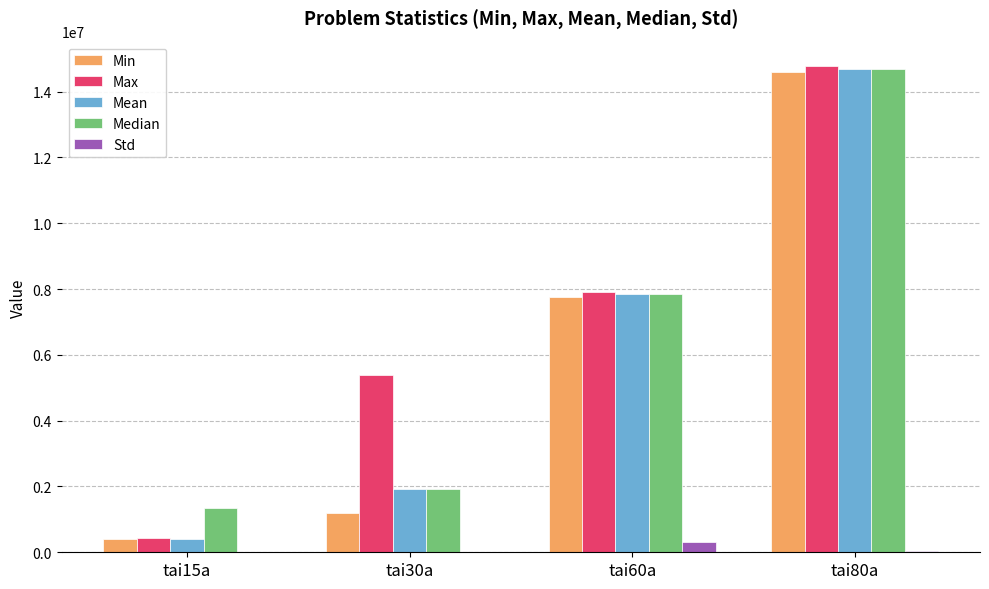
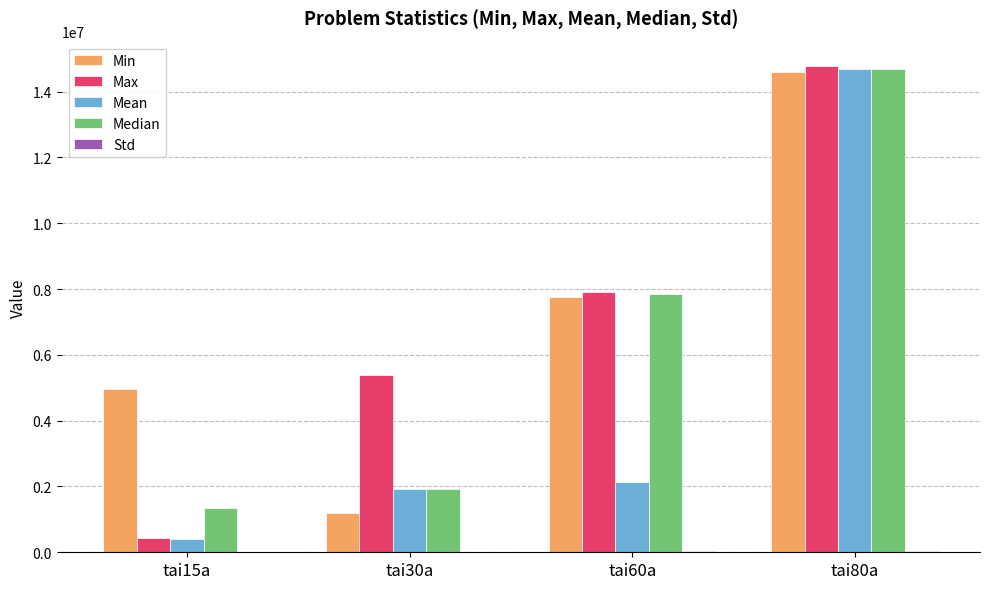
  {
    "Min": {
-     "tai15a": 400000,
+     "tai15a": 5000000,
      "tai30a": 1200000,
      "tai60a": 7800000,
      "tai80a": 14600000
    },
    "Max": {
      "tai15a": 400000,
      "tai30a": 5400000,
      "tai60a": 7900000,
      "tai80a": 14800000
    },
    "Mean": {
      "tai15a": 400000,
      "tai30a": 1900000,
-     "tai60a": 7800000,
+     "tai60a": 2100000,
      "tai80a": 14700000
    },
    "Median": {
      "tai15a": 1300000,
      "tai30a": 1900000,
      "tai60a": 7800000,
      "tai80a": 14700000
    },
    "Std": {
-     "tai60a": 300000
+     "tai60a": 0
    }
  }
